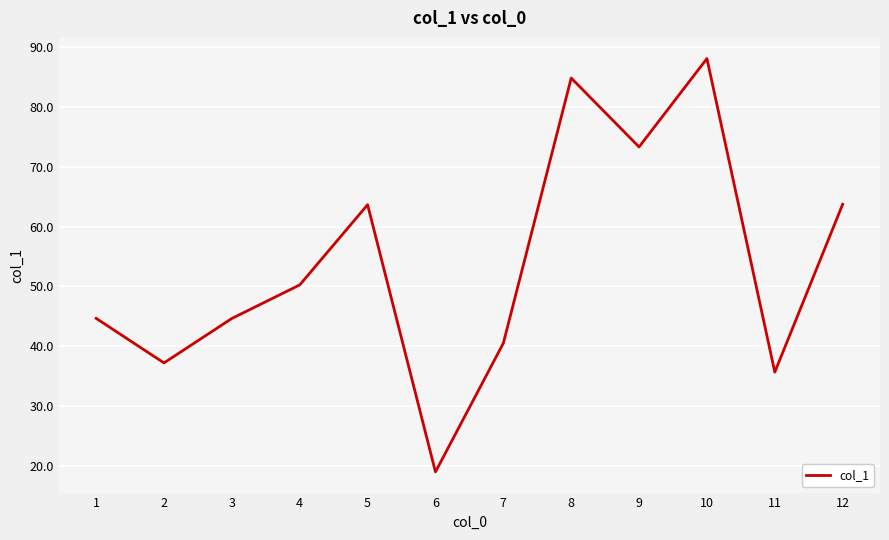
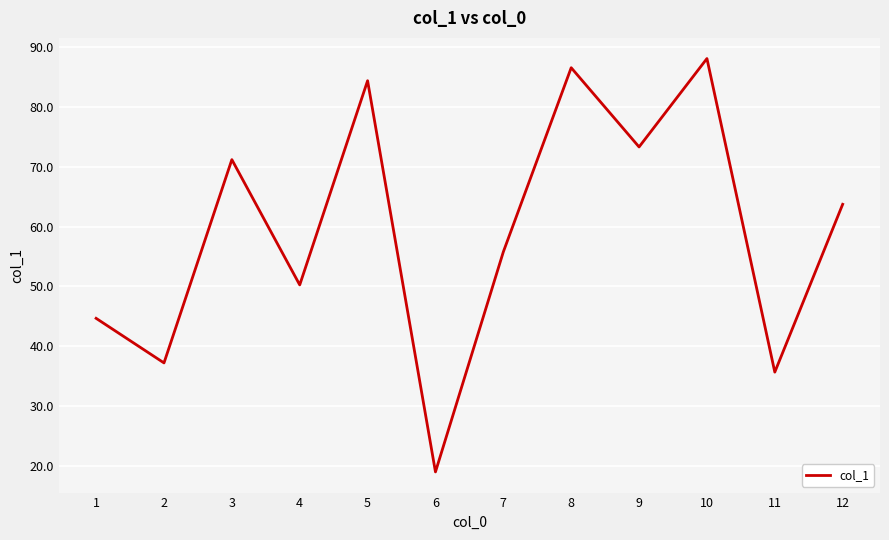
  {
    "1": 45,
    "2": 37,
-   "3": 45,
+   "3": 71,
    "4": 50,
-   "5": 64,
+   "5": 84,
    "6": 19,
-   "7": 40,
-   "8": 85,
+   "7": 56,
+   "8": 87,
    "9": 73,
    "10": 88,
    "11": 36,
    "12": 64
  }
